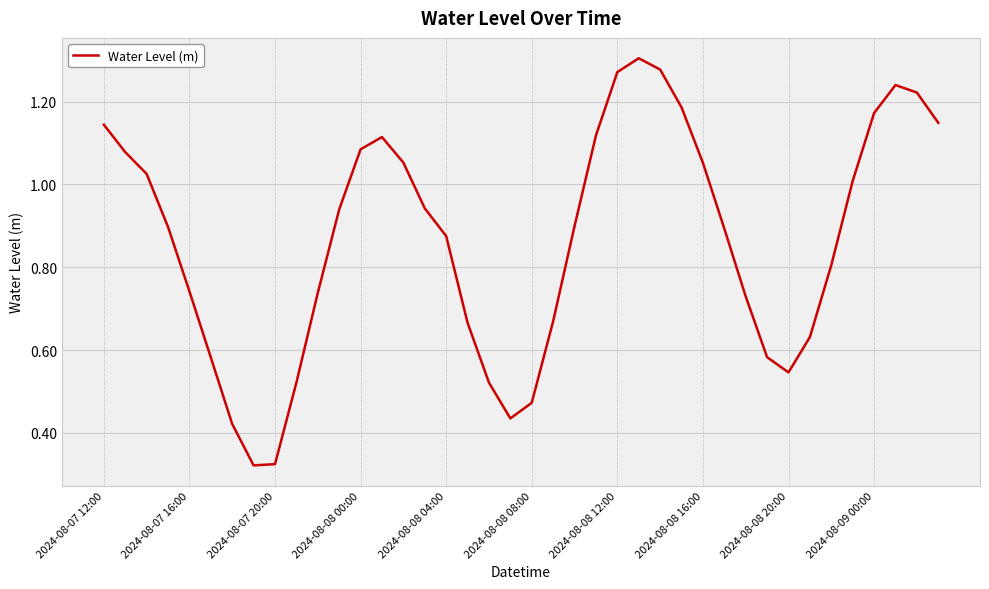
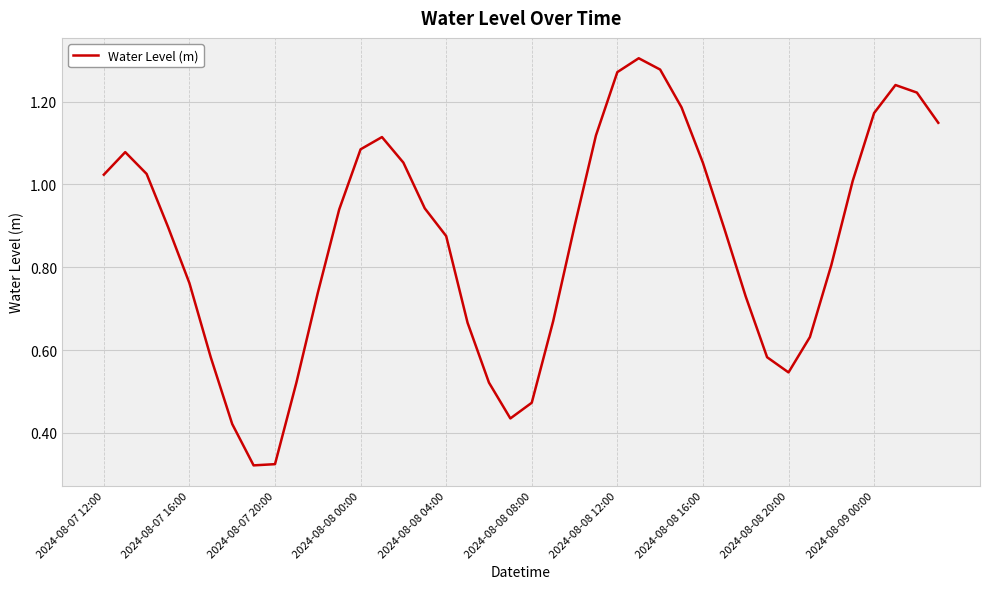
  {
-   "2024-08-07 12:00": 1.14,
-   "2024-08-07 16:00": 0.74,
+   "2024-08-07 12:00": 1.02,
+   "2024-08-07 16:00": 0.76,
    "2024-08-07 20:00": 0.32,
    "2024-08-08 00:00": 1.08,
    "2024-08-08 04:00": 0.88,
    "2024-08-08 08:00": 0.47,
    "2024-08-08 12:00": 1.27,
    "2024-08-08 16:00": 1.05,
    "2024-08-08 20:00": 0.55,
    "2024-08-09 00:00": 1.17
  }
